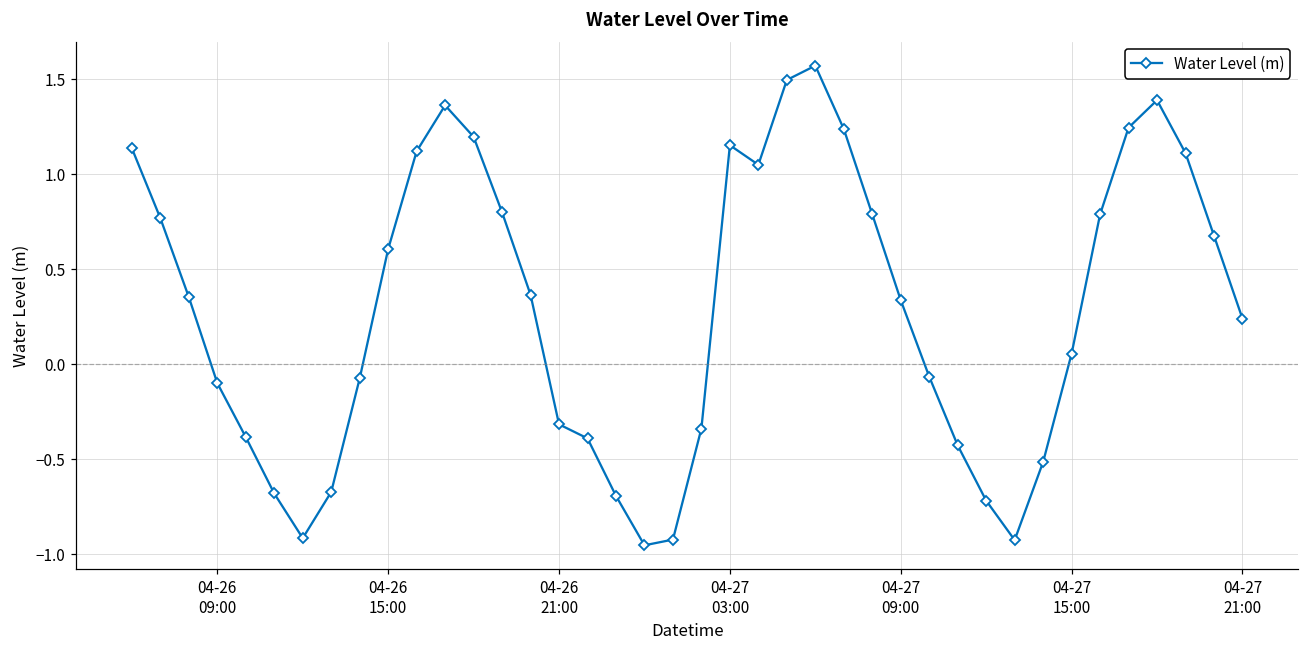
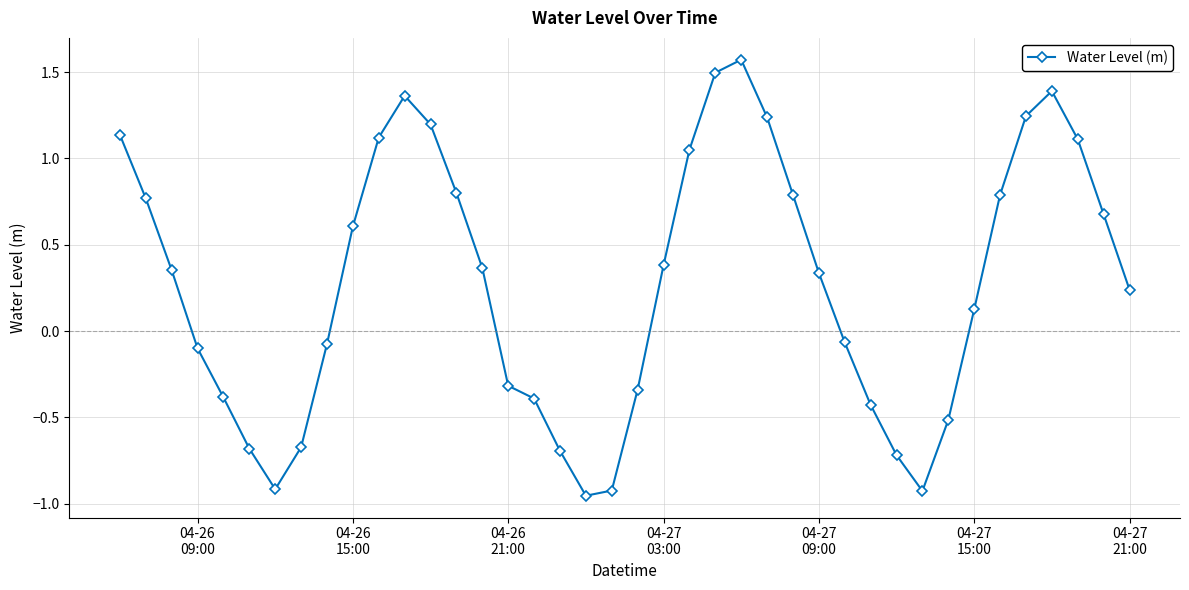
  {
    "04-26 09:00": -0.10,
    "04-26 15:00": 0.61,
    "04-26 21:00": -0.32,
-   "04-27 03:00": 1.15,
+   "04-27 03:00": 0.38,
    "04-27 09:00": 0.34,
-   "04-27 15:00": 0.05,
+   "04-27 15:00": 0.13,
    "04-27 21:00": 0.24
  }
